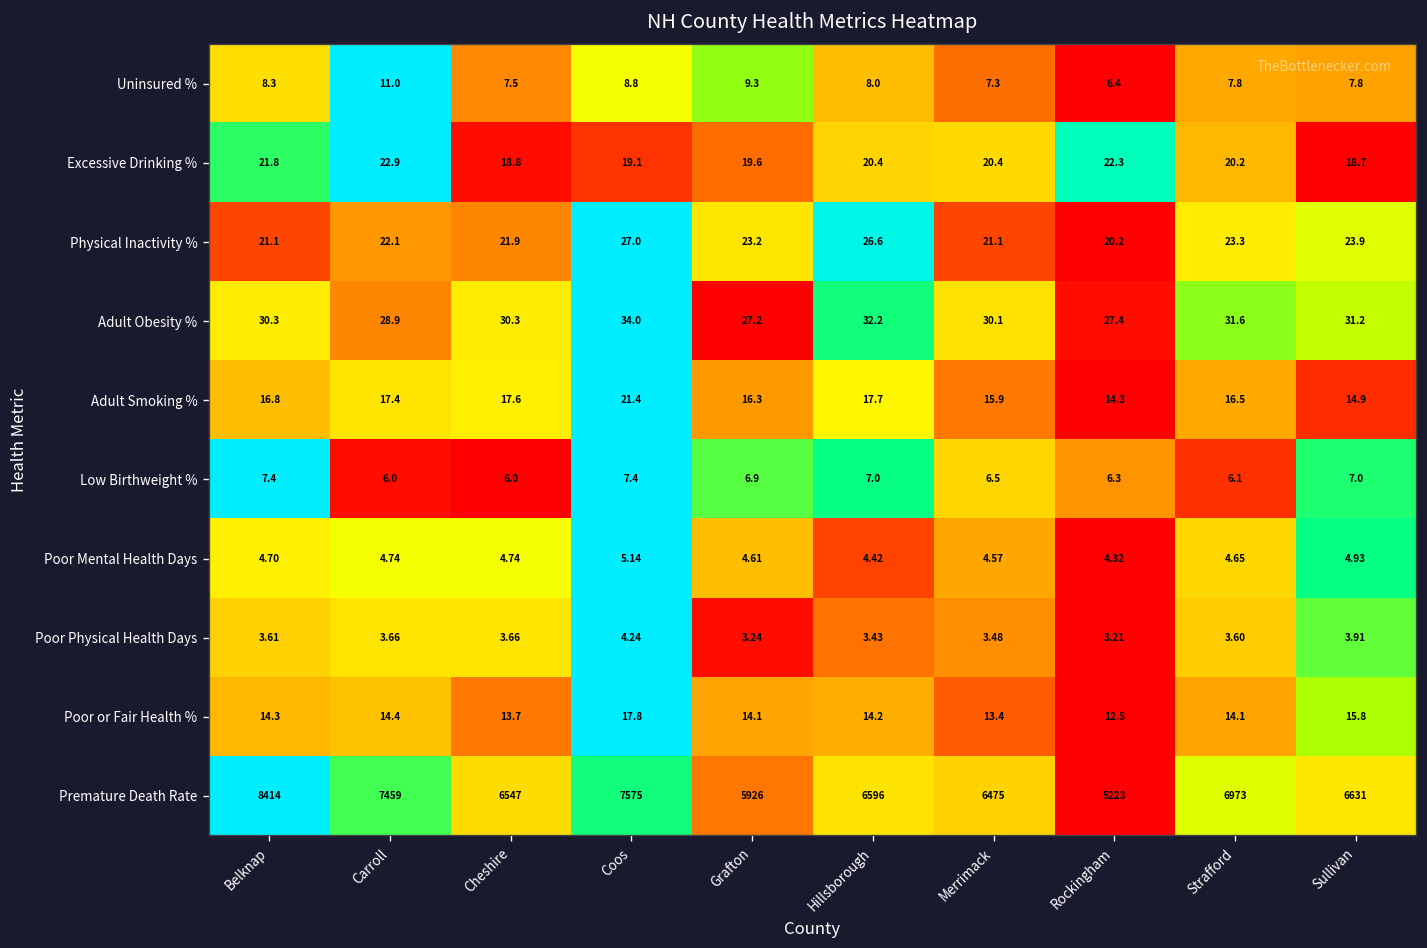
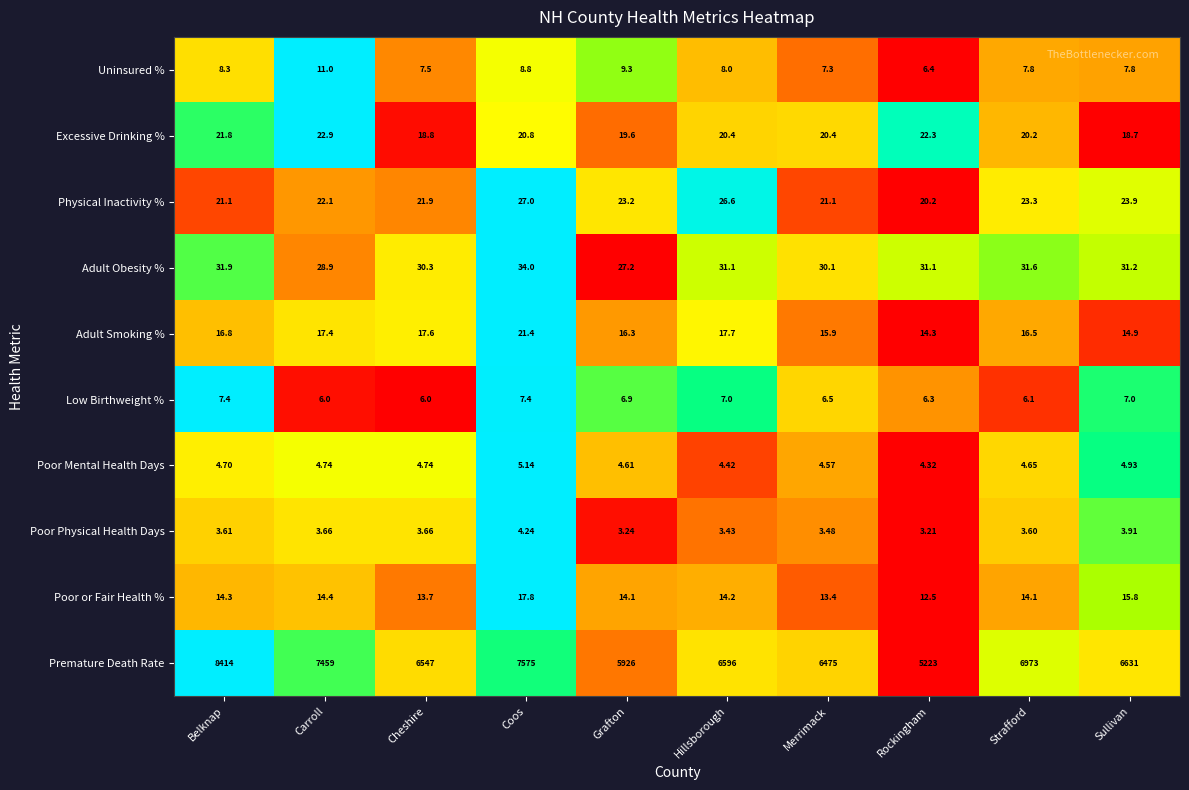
  {
    "Uninsured %": {
      "Belknap": 8.3,
      "Carroll": 11.0,
      "Cheshire": 7.5,
      "Coos": 8.8,
      "Grafton": 9.3,
      "Hillsborough": 8.0,
      "Merrimack": 7.3,
      "Rockingham": 6.4,
      "Strafford": 7.8
    },
    "Excessive Drinking %": {
      "Belknap": 21.8,
      "Carroll": 22.9,
      "Cheshire": 18.8,
-     "Coos": 19.1,
+     "Coos": 20.8,
      "Grafton": 19.6,
      "Hillsborough": 20.4,
      "Merrimack": 20.4,
      "Rockingham": 22.3,
      "Strafford": 20.2,
      "Sullivan": 18.7
    },
    "Physical Inactivity %": {
      "Belknap": 21.1,
      "Carroll": 22.1,
      "Cheshire": 21.9,
      "Coos": 27.0,
      "Grafton": 23.2,
      "Hillsborough": 26.6,
      "Merrimack": 21.1,
      "Rockingham": 20.2,
      "Strafford": 23.3,
      "Sullivan": 23.9
    },
    "Adult Obesity %": {
-     "Belknap": 30.3,
+     "Belknap": 31.9,
      "Carroll": 28.9,
      "Cheshire": 30.3,
      "Coos": 34.0,
      "Grafton": 27.2,
-     "Hillsborough": 32.2,
+     "Hillsborough": 31.1,
      "Merrimack": 30.1,
-     "Rockingham": 27.4,
+     "Rockingham": 31.1,
      "Strafford": 31.6,
      "Sullivan": 31.2
    },
    "Adult Smoking %": {
      "Belknap": 16.8,
      "Carroll": 17.4,
      "Cheshire": 17.6,
      "Coos": 21.4,
      "Grafton": 16.3,
      "Hillsborough": 17.7,
      "Merrimack": 15.9,
      "Rockingham": 14.3,
      "Strafford": 16.5,
      "Sullivan": 14.9
    },
    "Low Birthweight %": {
      "Belknap": 7.4,
      "Carroll": 6.0,
      "Cheshire": 6.0,
      "Coos": 7.4,
      "Grafton": 6.9,
      "Hillsborough": 7.0,
      "Merrimack": 6.5,
      "Rockingham": 6.3,
      "Strafford": 6.1,
      "Sullivan": 7.0
    },
    "Poor Mental Health Days": {
      "Belknap": 4.70,
      "Carroll": 4.74,
      "Cheshire": 4.74,
      "Coos": 5.14,
      "Grafton": 4.61,
      "Hillsborough": 4.42,
      "Merrimack": 4.57,
      "Rockingham": 4.32,
      "Strafford": 4.65,
      "Sullivan": 4.93
    },
    "Poor Physical Health Days": {
      "Belknap": 3.61,
      "Carroll": 3.66,
      "Cheshire": 3.66,
      "Coos": 4.24,
      "Grafton": 3.24,
      "Hillsborough": 3.43,
      "Merrimack": 3.48,
      "Rockingham": 3.21,
      "Strafford": 3.60,
      "Sullivan": 3.91
    },
    "Poor or Fair Health %": {
      "Belknap": 14.3,
      "Carroll": 14.4,
      "Cheshire": 13.7,
      "Coos": 17.8,
      "Grafton": 14.1,
      "Hillsborough": 14.2,
      "Merrimack": 13.4,
      "Rockingham": 12.5,
      "Strafford": 14.1,
      "Sullivan": 15.8
    },
    "Premature Death Rate": {
      "Belknap": 8414,
      "Carroll": 7459,
      "Cheshire": 6547,
      "Coos": 7575,
      "Grafton": 5926,
      "Hillsborough": 6596,
      "Merrimack": 6475,
      "Rockingham": 5223,
      "Strafford": 6973,
      "Sullivan": 6631
    }
  }
